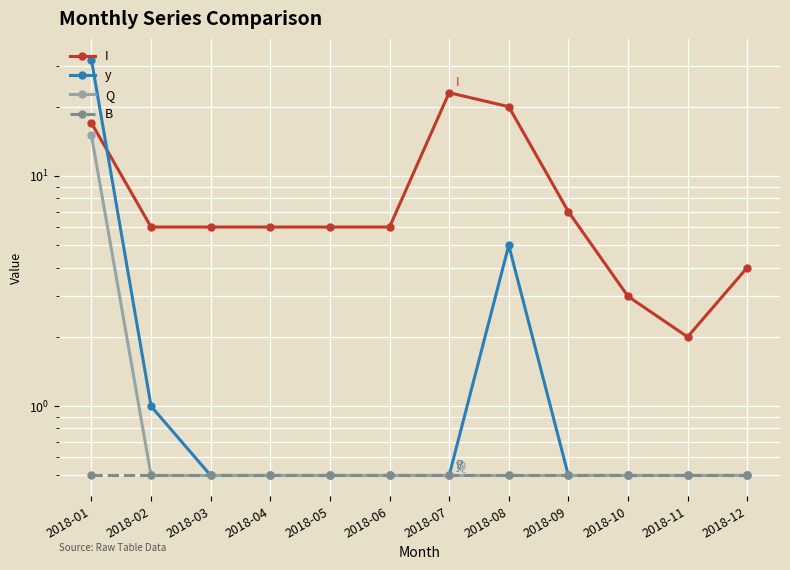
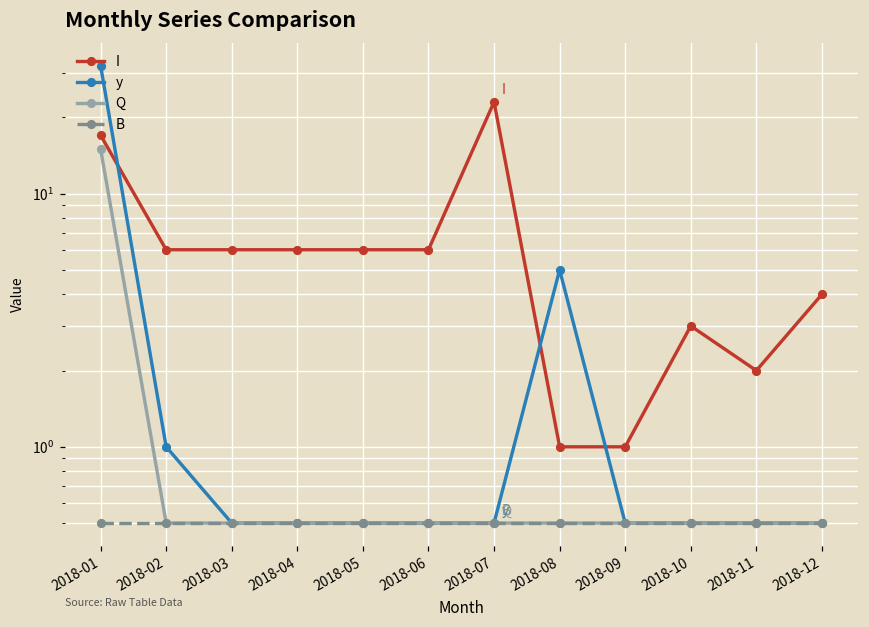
  {
    "I": {
      "2018-01": 17,
      "2018-02": 6,
      "2018-03": 6,
      "2018-04": 6,
      "2018-05": 6,
      "2018-06": 6,
      "2018-07": 23,
-     "2018-08": 20,
-     "2018-09": 7,
+     "2018-08": 1,
+     "2018-09": 1,
      "2018-10": 3,
      "2018-11": 2,
      "2018-12": 4
    },
    "y": {
      "2018-01": 32,
      "2018-02": 1,
      "2018-08": 5
    }
  }
